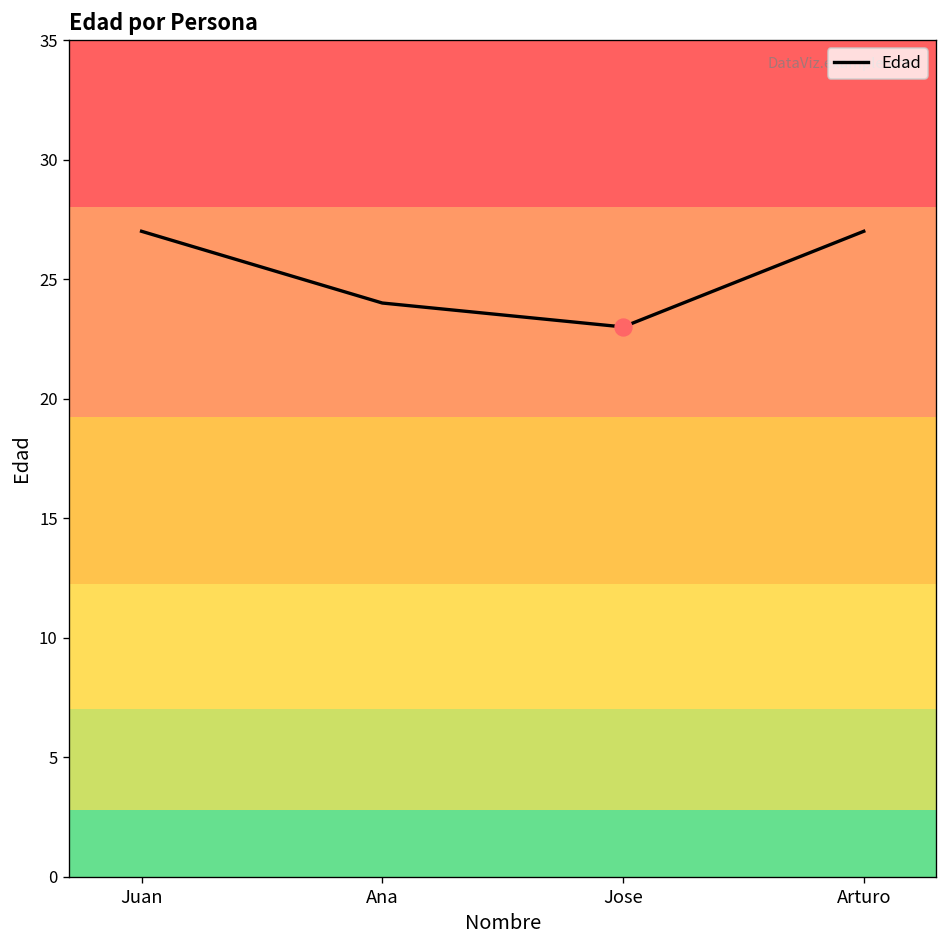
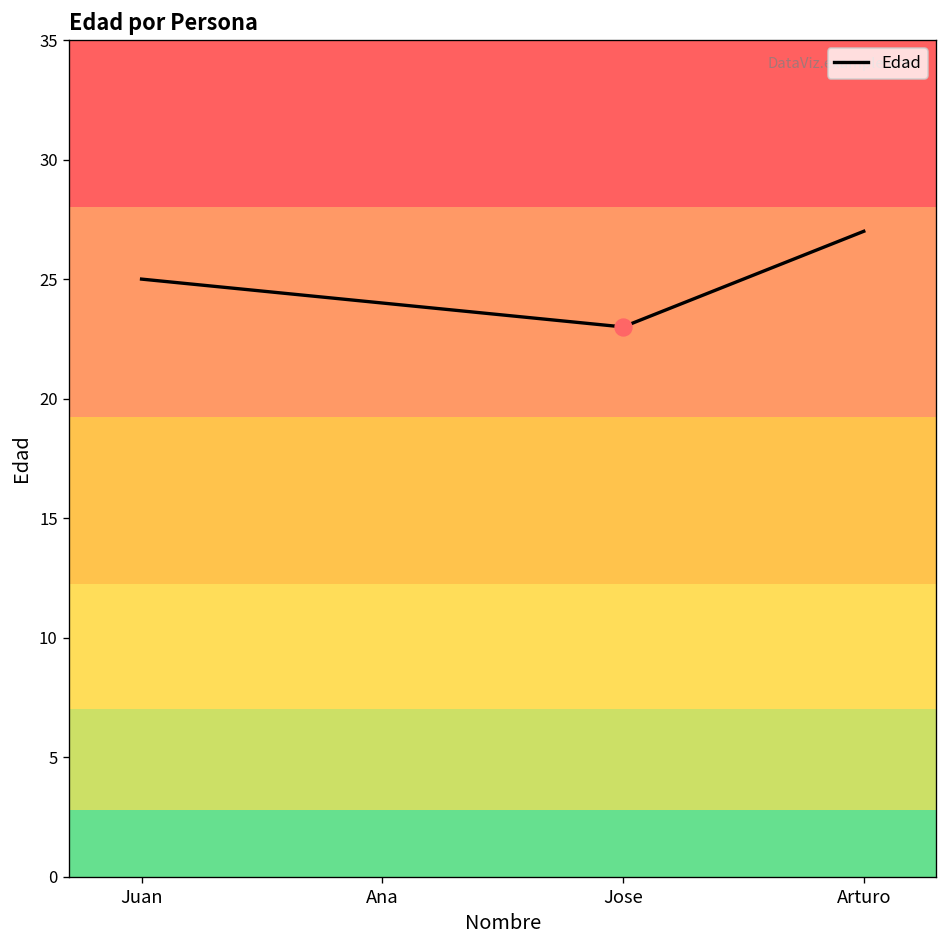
  {
    "Edad": {
-     "Juan": 27,
+     "Juan": 25,
      "Ana": 24,
      "Arturo": 27
    }
  }
